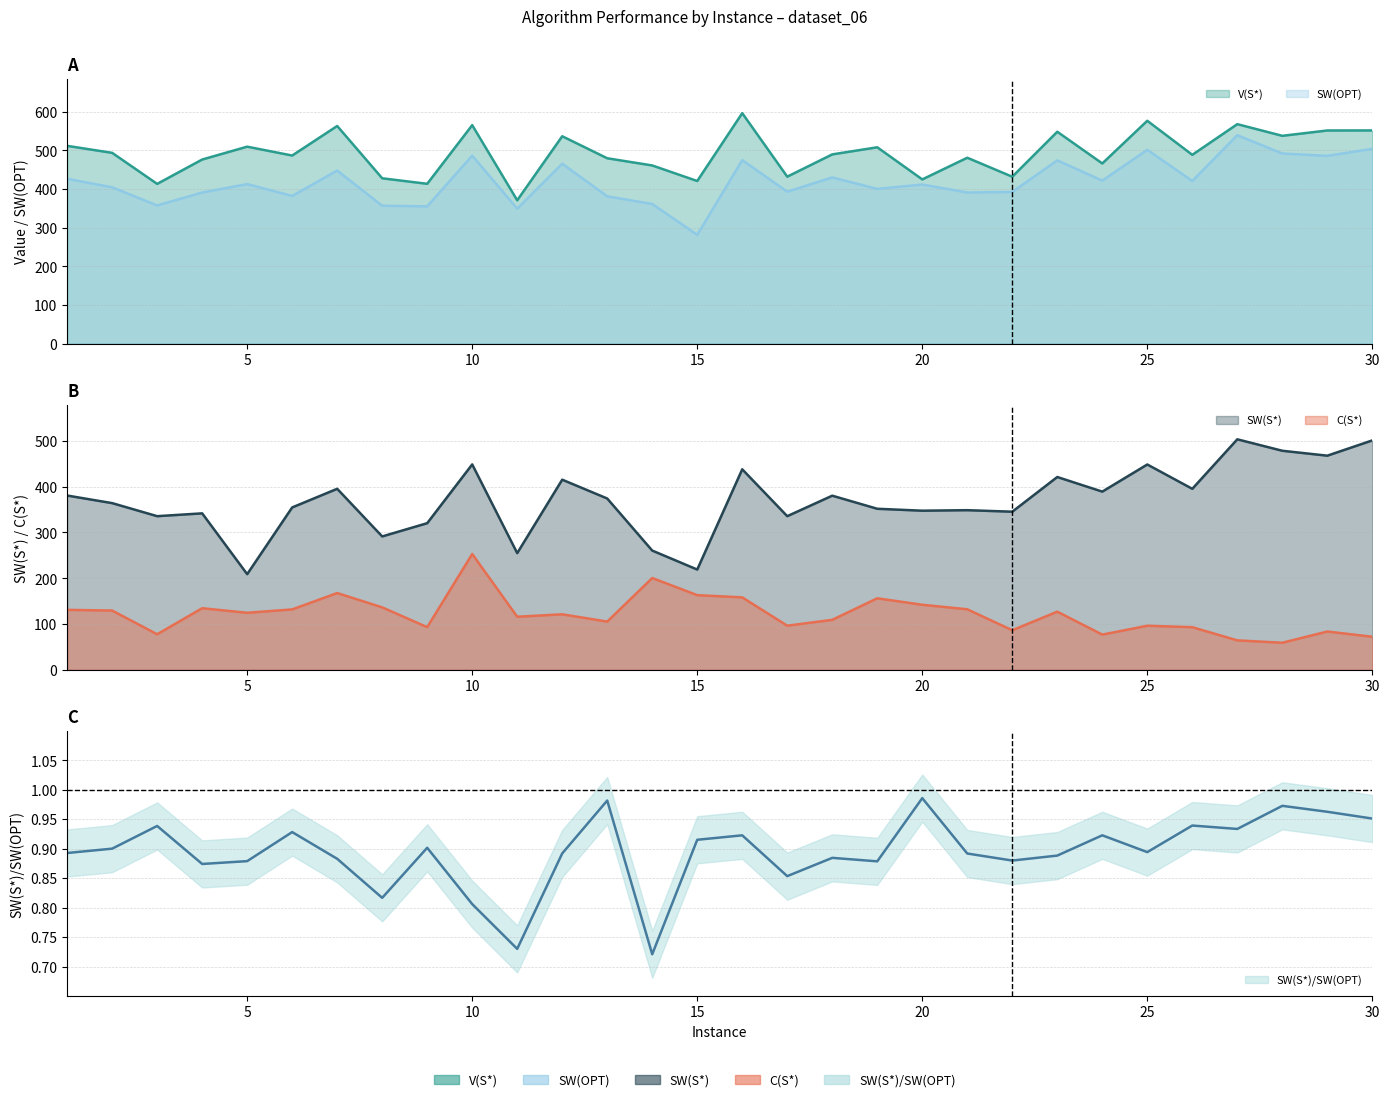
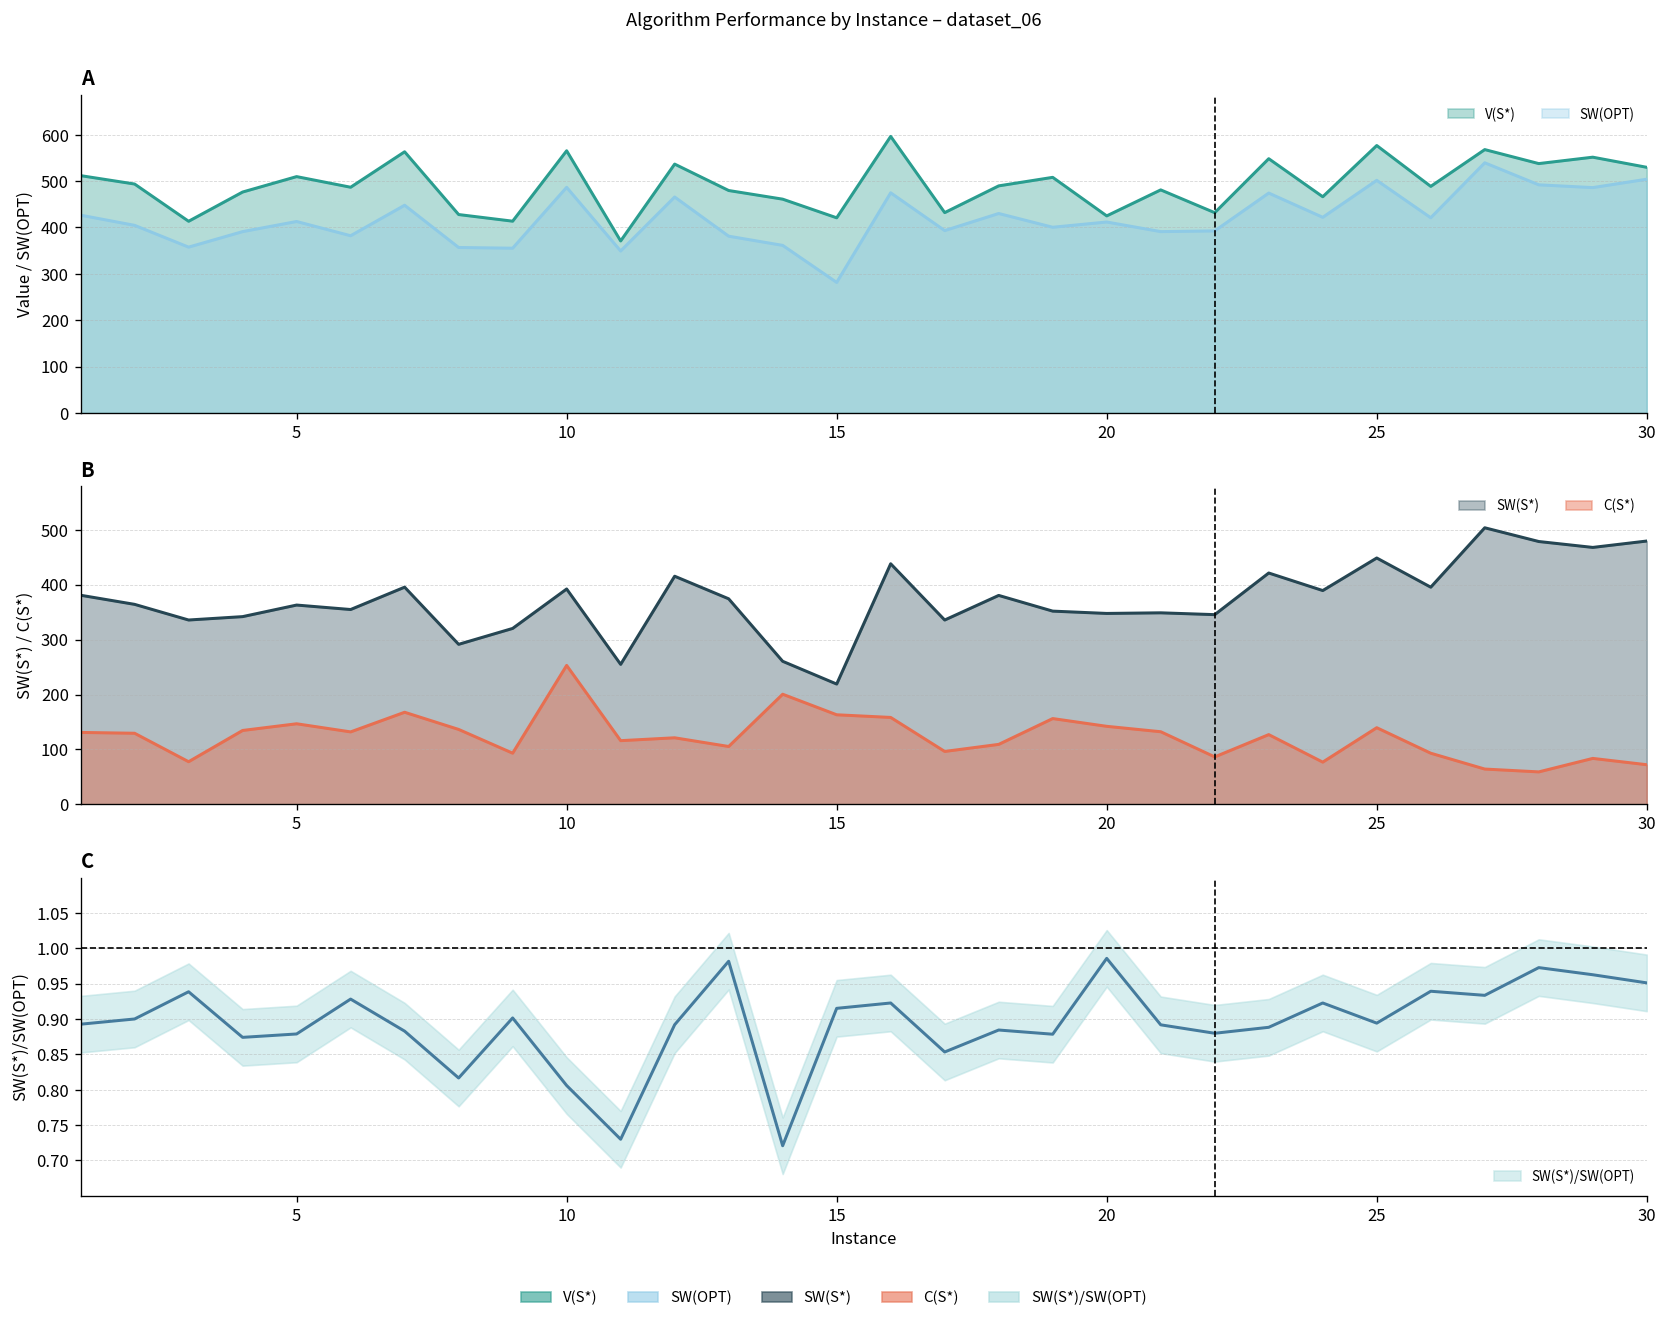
  {
    "A": {
      "V(S*)": {
        "5": 510,
        "10": 570,
        "15": 420,
        "20": 420,
        "25": 580,
-       "30": 550
+       "30": 530
      },
      "SW(OPT)": {
        "5": 410,
        "10": 490,
        "15": 280,
        "20": 410,
        "25": 500,
        "30": 500
      }
    },
    "B": {
      "SW(S*)": {
-       "5": 210,
-       "10": 450,
+       "5": 360,
+       "10": 390,
        "15": 220,
        "20": 350,
        "25": 450,
-       "30": 500
+       "30": 480
      },
      "C(S*)": {
-       "5": 120,
+       "5": 150,
        "10": 250,
        "15": 160,
        "20": 140,
-       "25": 100,
+       "25": 140,
        "30": 70
      }
    }
  }
